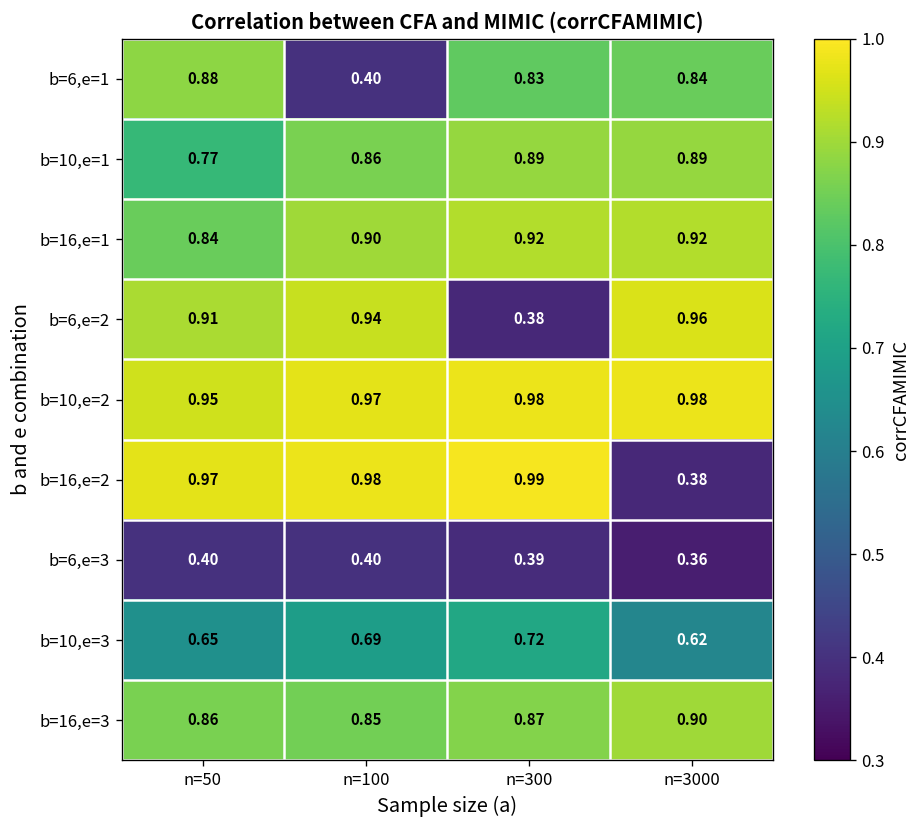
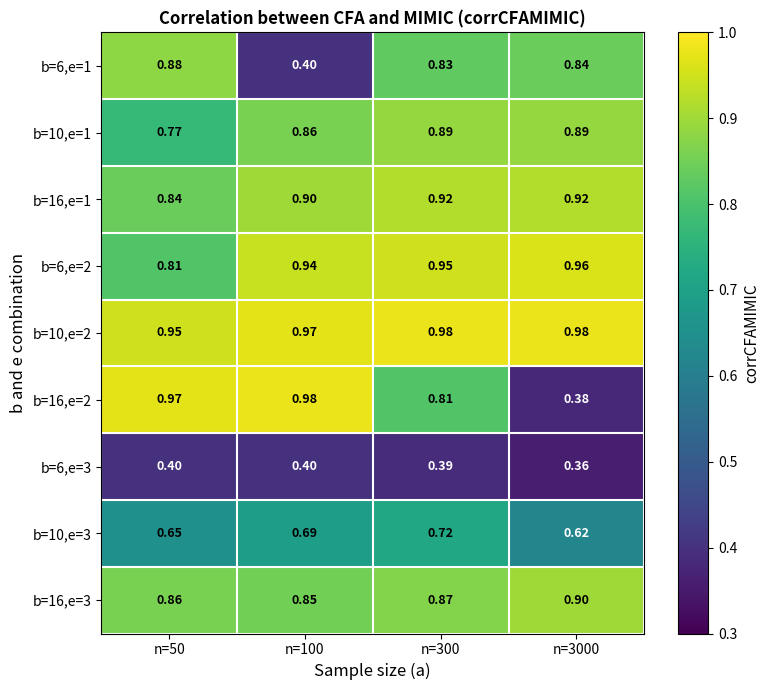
  {
    "b=6,e=1": {
      "n=50": 0.88,
      "n=100": 0.40,
      "n=300": 0.83,
      "n=3000": 0.84
    },
    "b=10,e=1": {
      "n=50": 0.77,
      "n=100": 0.86,
      "n=300": 0.89,
      "n=3000": 0.89
    },
    "b=16,e=1": {
      "n=50": 0.84,
      "n=100": 0.90,
      "n=300": 0.92,
      "n=3000": 0.92
    },
    "b=6,e=2": {
-     "n=50": 0.91,
+     "n=50": 0.81,
      "n=100": 0.94,
-     "n=300": 0.38,
+     "n=300": 0.95,
      "n=3000": 0.96
    },
    "b=10,e=2": {
      "n=50": 0.95,
      "n=100": 0.97,
      "n=300": 0.98,
      "n=3000": 0.98
    },
    "b=16,e=2": {
      "n=50": 0.97,
      "n=100": 0.98,
-     "n=300": 0.99,
+     "n=300": 0.81,
      "n=3000": 0.38
    },
    "b=6,e=3": {
      "n=50": 0.40,
      "n=100": 0.40,
      "n=300": 0.39,
      "n=3000": 0.36
    },
    "b=10,e=3": {
      "n=50": 0.65,
      "n=100": 0.69,
      "n=300": 0.72,
      "n=3000": 0.62
    },
    "b=16,e=3": {
      "n=50": 0.86,
      "n=100": 0.85,
      "n=300": 0.87,
      "n=3000": 0.90
    }
  }
